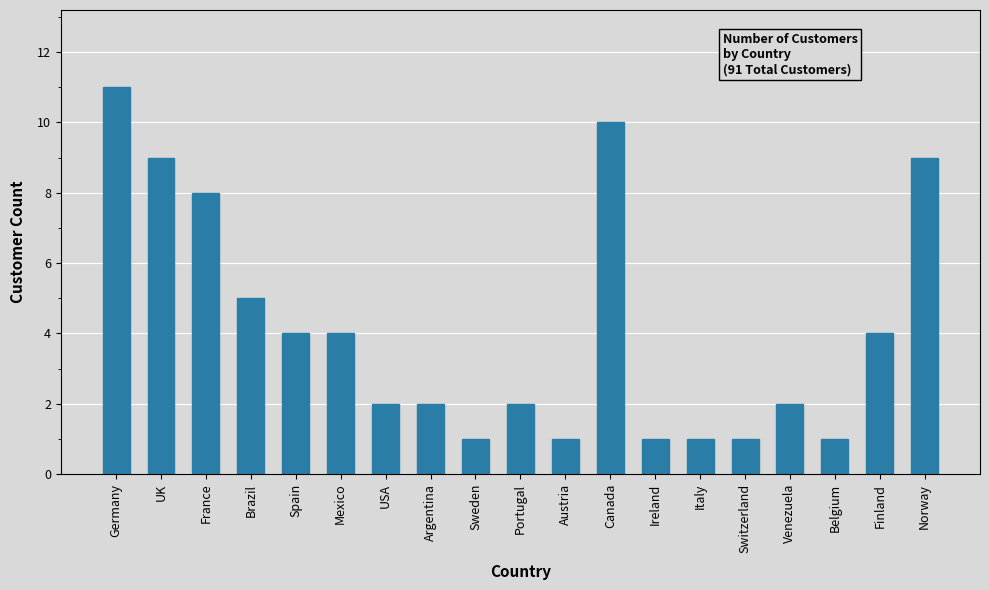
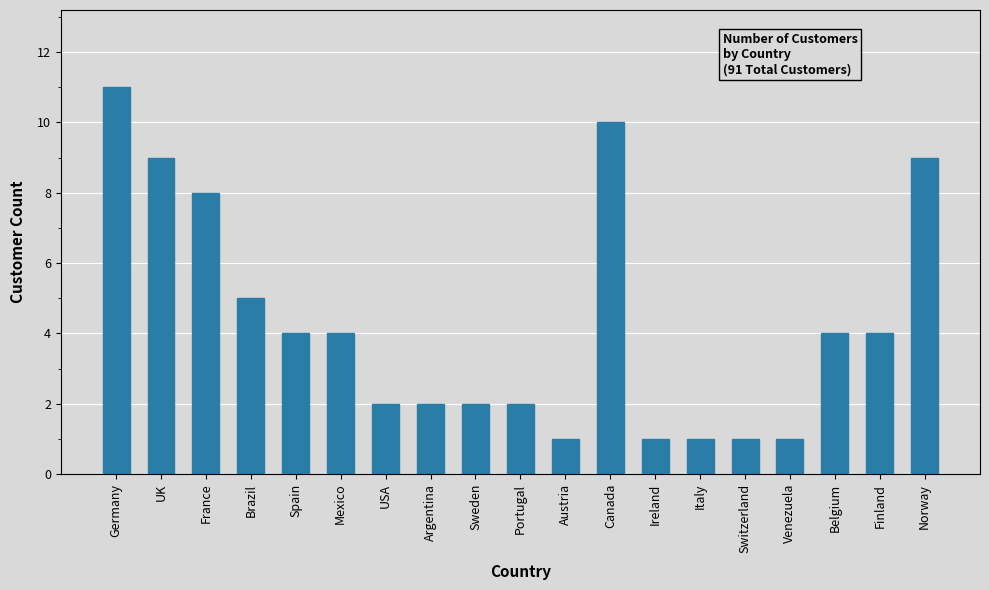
  {
    "Germany": 11,
    "UK": 9,
    "France": 8,
    "Brazil": 5,
    "Spain": 4,
    "Mexico": 4,
    "USA": 2,
    "Argentina": 2,
-   "Sweden": 1,
+   "Sweden": 2,
    "Portugal": 2,
    "Austria": 1,
    "Canada": 10,
    "Ireland": 1,
    "Italy": 1,
    "Switzerland": 1,
-   "Venezuela": 2,
-   "Belgium": 1,
+   "Venezuela": 1,
+   "Belgium": 4,
    "Finland": 4,
    "Norway": 9
  }
